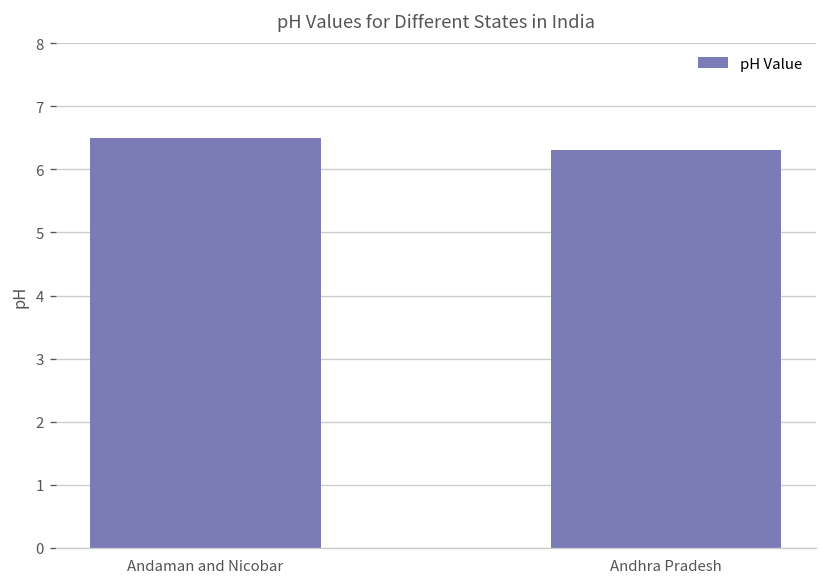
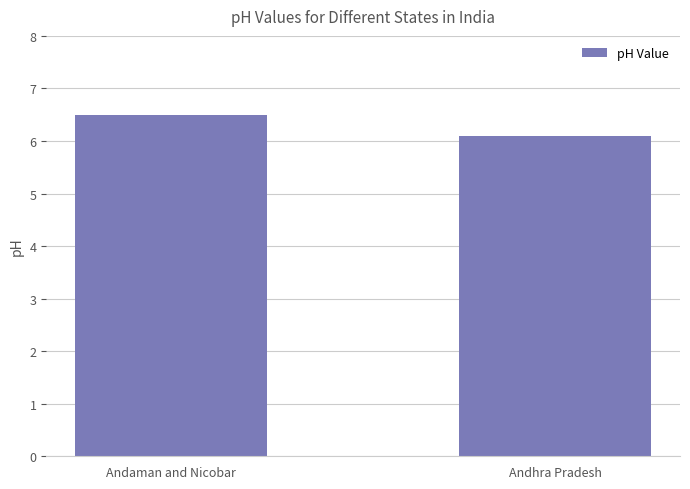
  {
    "Andaman and Nicobar": 6.5,
-   "Andhra Pradesh": 6.3
+   "Andhra Pradesh": 6.1
  }
